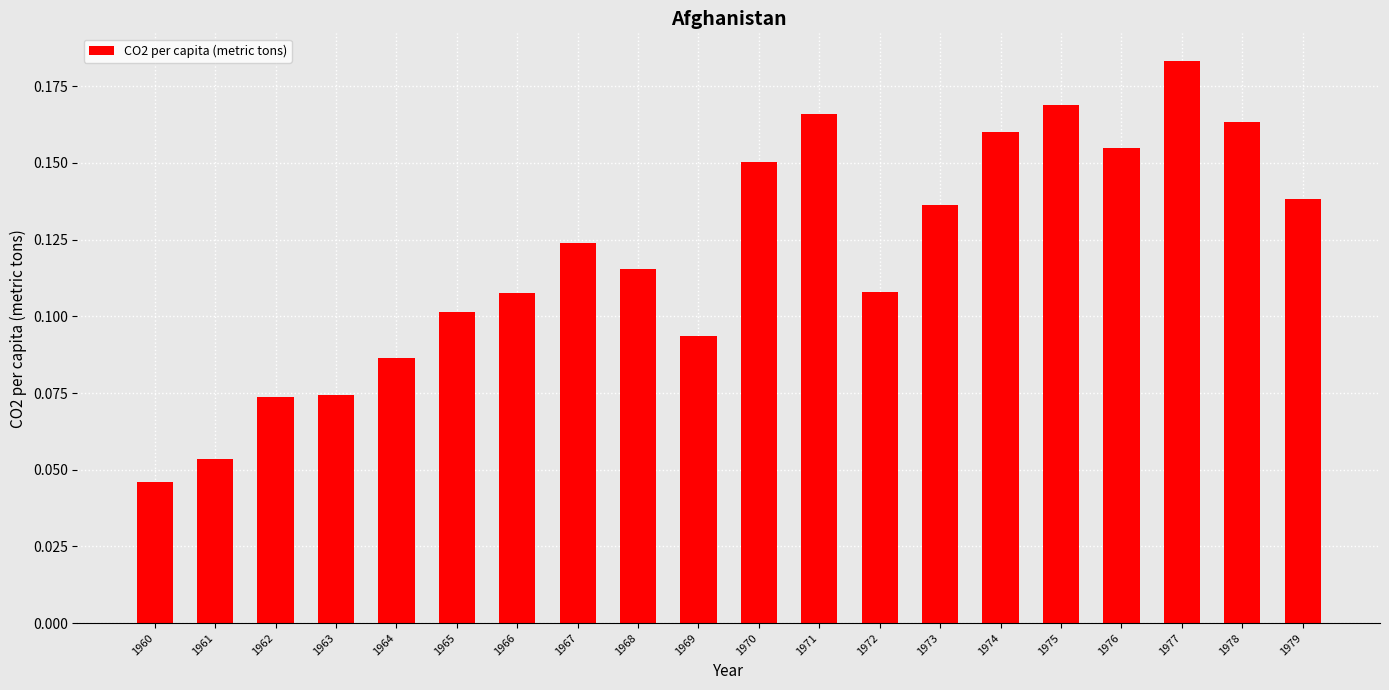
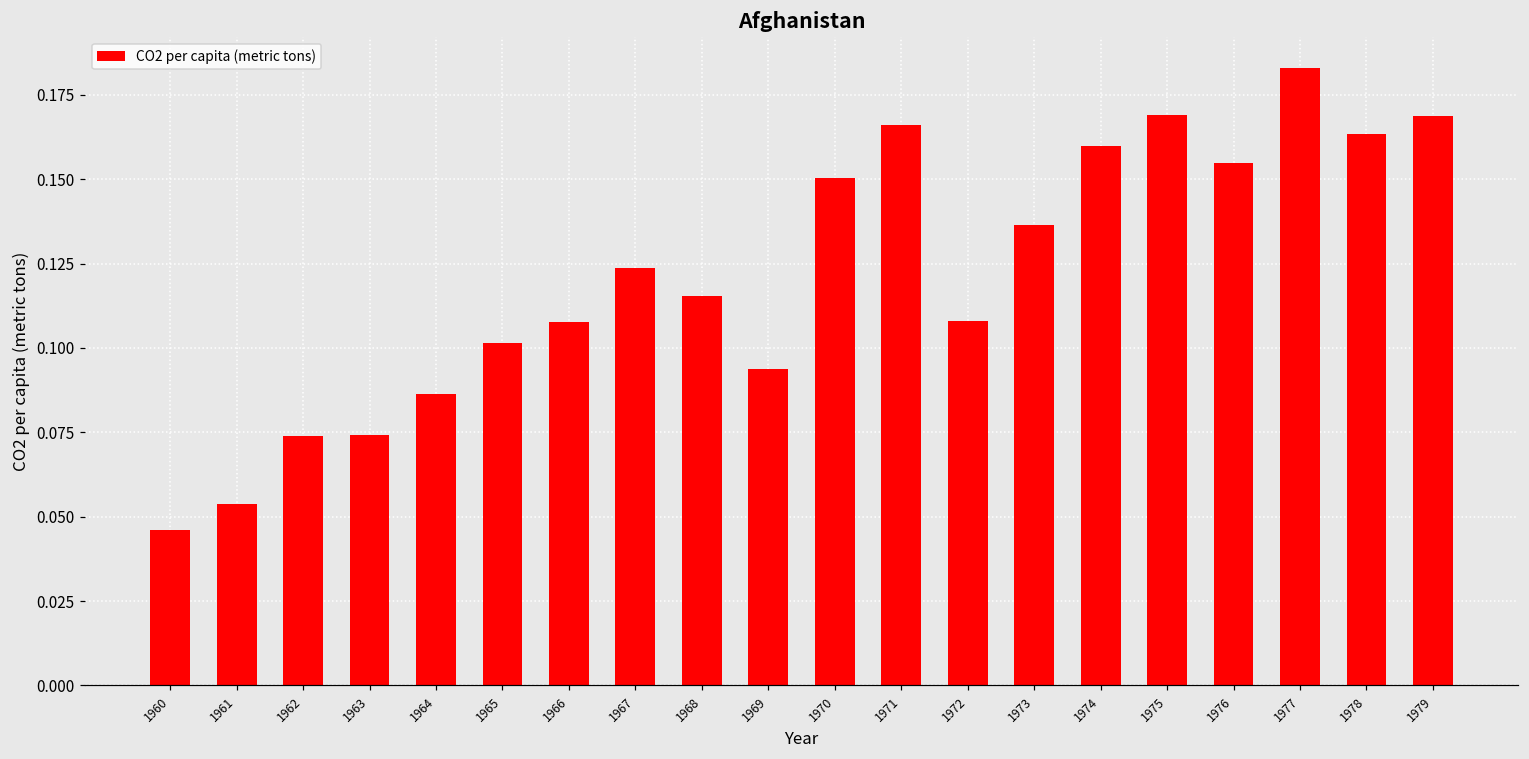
  {
    "1960": 0.046,
    "1961": 0.054,
    "1962": 0.074,
    "1963": 0.074,
    "1964": 0.086,
    "1965": 0.101,
    "1966": 0.108,
    "1967": 0.124,
    "1968": 0.116,
    "1969": 0.094,
    "1970": 0.150,
    "1971": 0.166,
    "1972": 0.108,
    "1973": 0.136,
    "1974": 0.160,
    "1975": 0.169,
    "1976": 0.155,
    "1977": 0.183,
    "1978": 0.163,
-   "1979": 0.138
+   "1979": 0.169
  }
